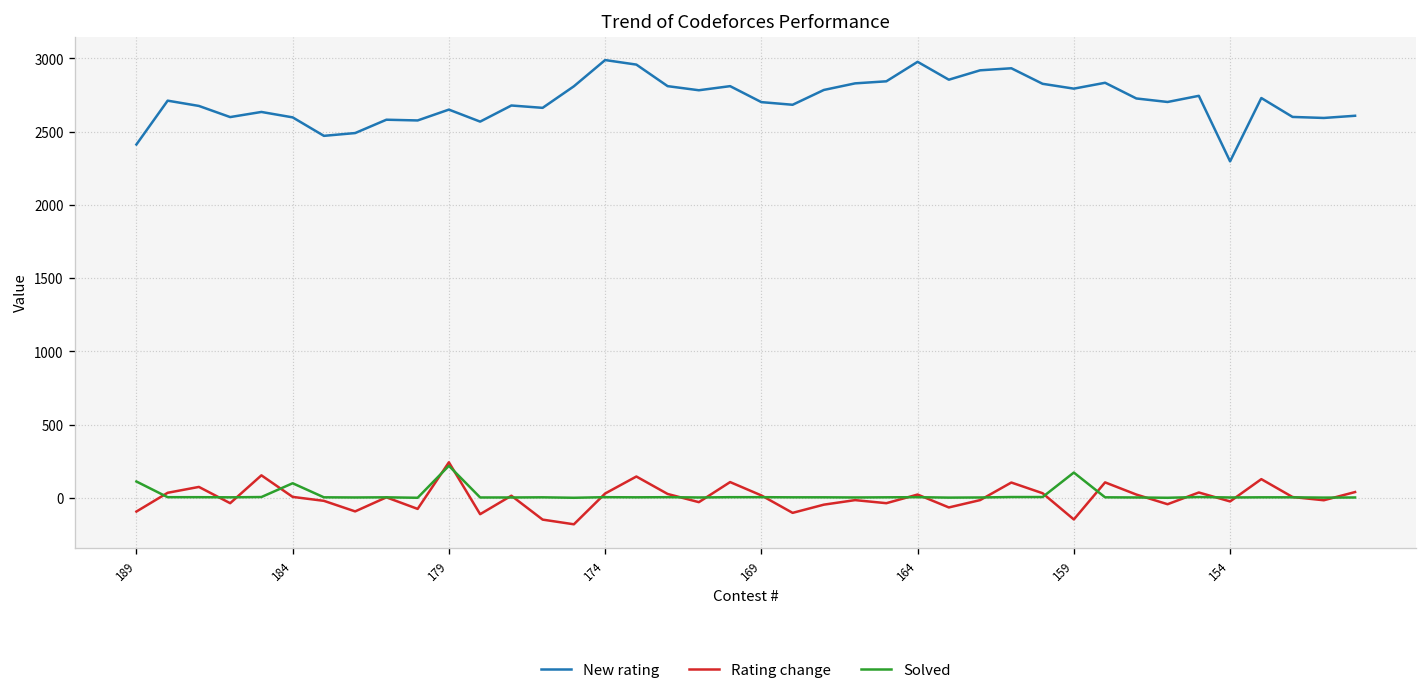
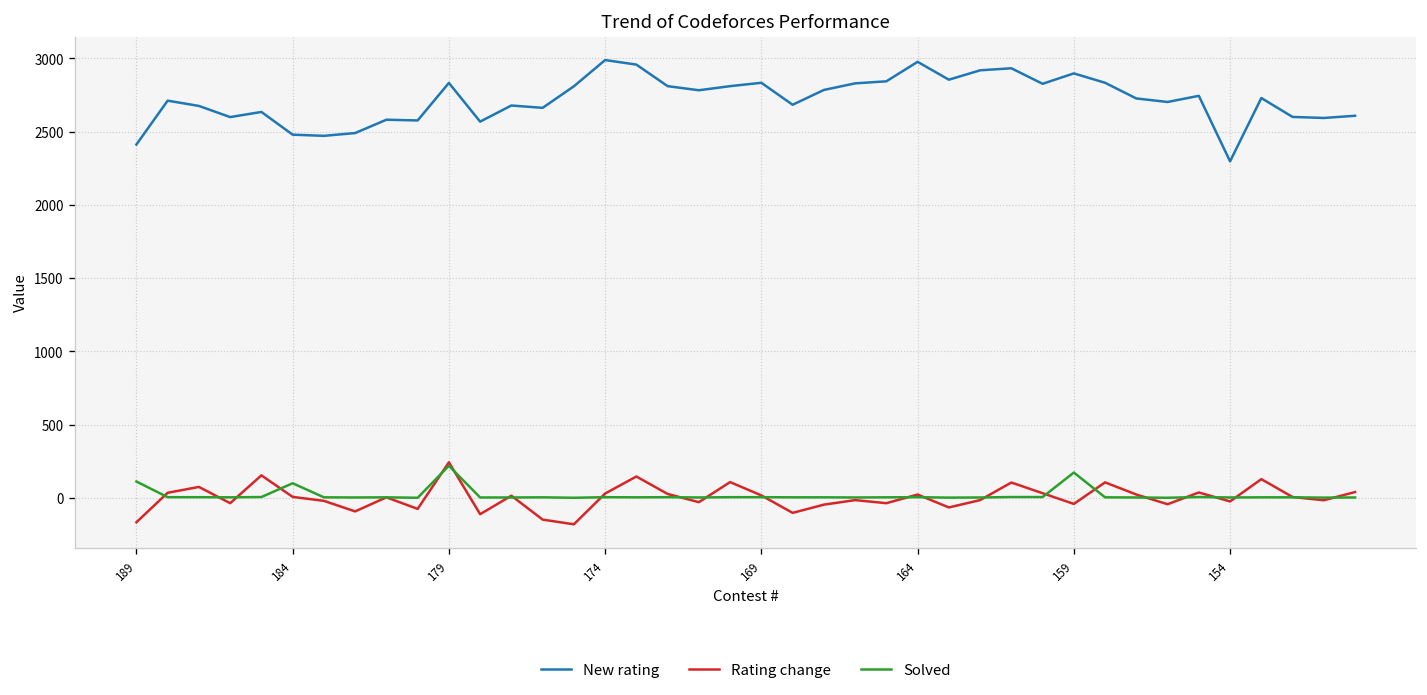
  {
    "New rating": {
      "189": 2410,
-     "184": 2600,
-     "179": 2650,
+     "184": 2480,
+     "179": 2830,
      "174": 2990,
-     "169": 2700,
+     "169": 2830,
      "164": 2980,
-     "159": 2790,
+     "159": 2900,
      "154": 2300
    },
    "Rating change": {
-     "189": -90,
+     "189": -170,
      "184": 10,
      "179": 240,
      "174": 30,
-     "159": -150,
+     "159": -40,
      "154": -20
    },
    "Solved": {
      "189": 110,
      "184": 100,
      "179": 220,
      "174": 10,
      "159": 170,
      "154": 0
    }
  }
